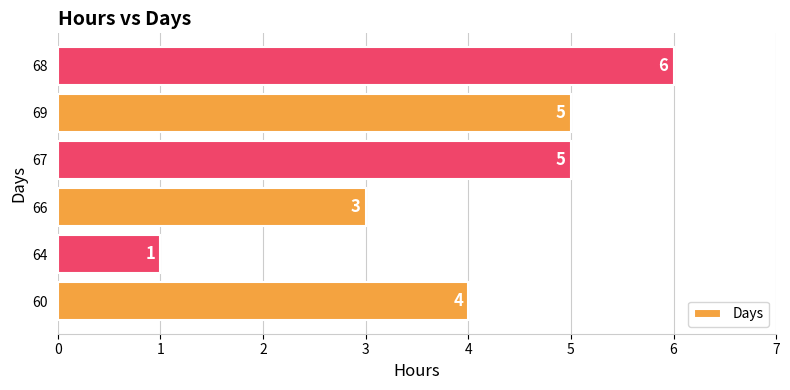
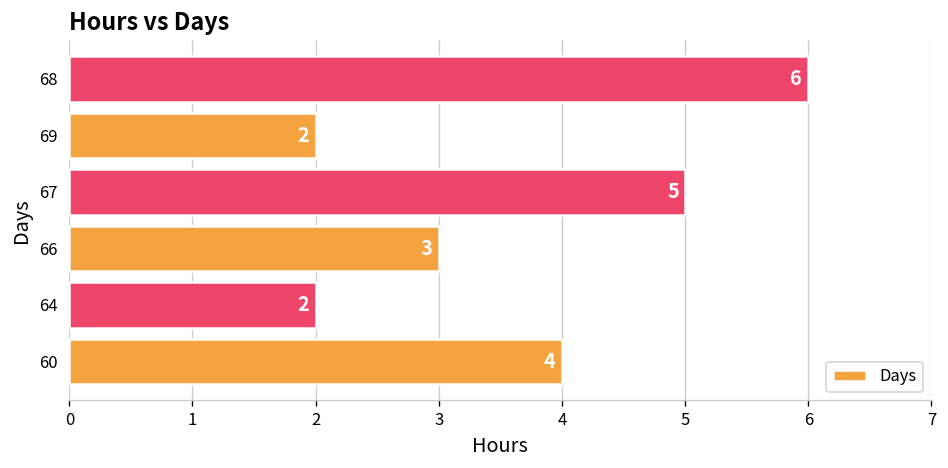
  {
    "68": 6,
-   "69": 5,
+   "69": 2,
    "67": 5,
    "66": 3,
-   "64": 1,
+   "64": 2,
    "60": 4
  }
